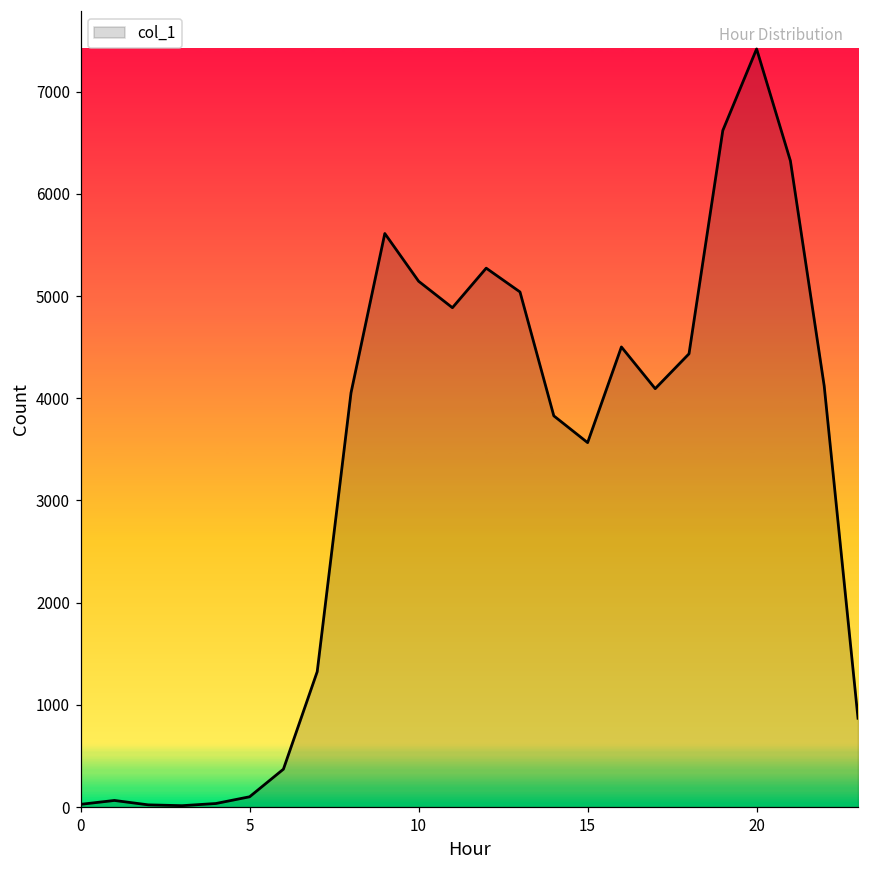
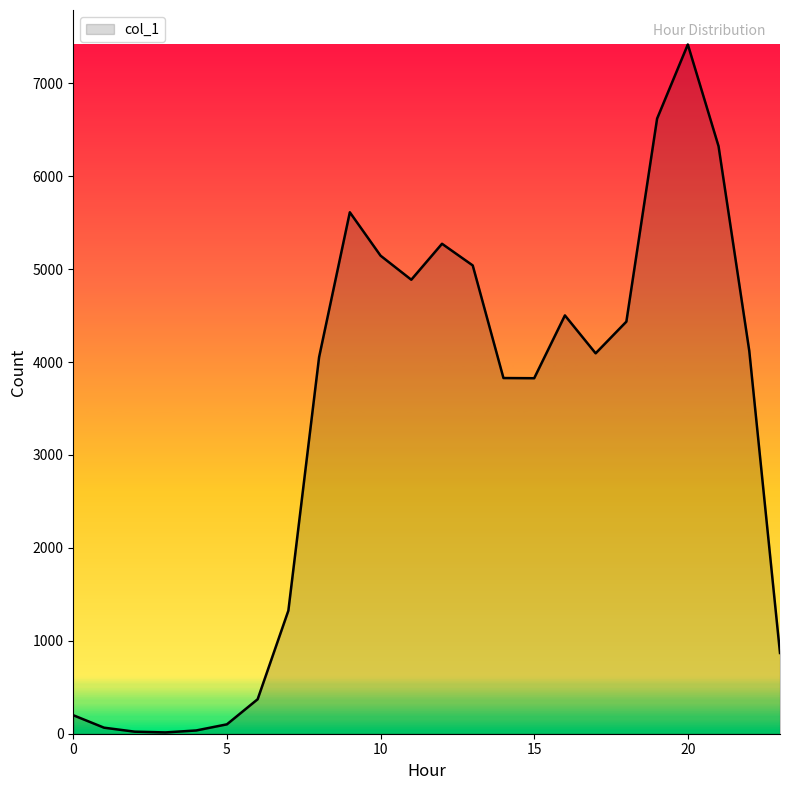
  {
-   "0": 0,
+   "0": 200,
    "5": 100,
    "10": 5100,
-   "15": 3600,
+   "15": 3800,
    "20": 7400
  }
